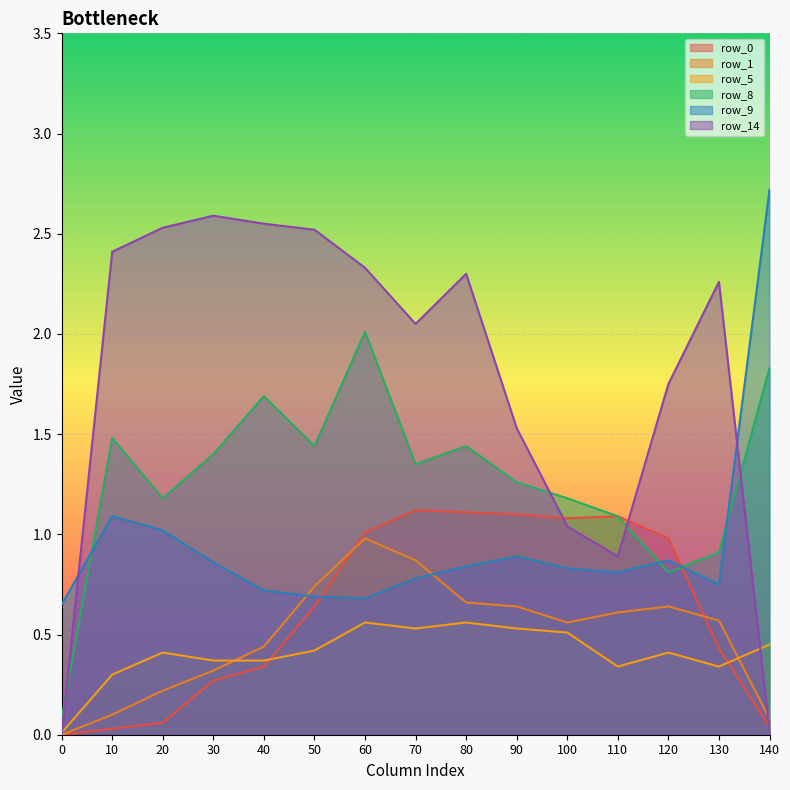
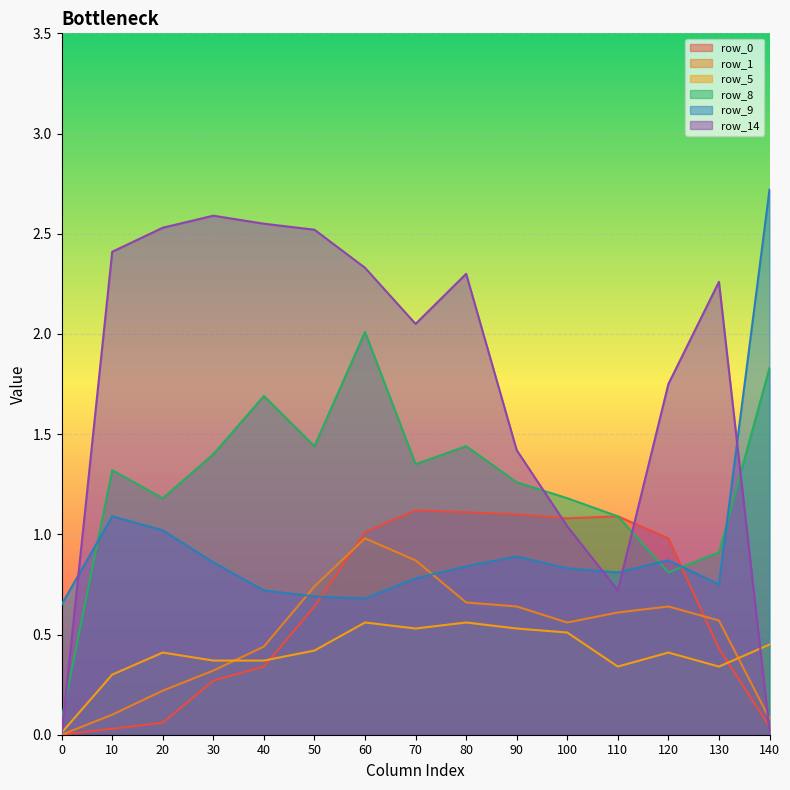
  {
    "row_8": {
      "0": 0.08,
-     "10": 1.48,
+     "10": 1.32,
      "20": 1.18,
      "30": 1.40,
      "40": 1.69,
      "50": 1.44,
      "60": 2.01,
      "70": 1.35,
      "80": 1.44,
      "90": 1.26,
      "100": 1.18,
      "120": 0.81,
      "130": 0.91,
      "140": 1.83
    },
    "row_9": {
      "0": 0.65,
      "10": 1.09,
      "20": 1.02,
      "30": 0.86,
      "40": 0.72,
      "50": 0.69,
      "60": 0.68,
      "70": 0.78,
      "80": 0.84,
      "90": 0.89,
      "100": 0.83,
      "110": 0.81,
      "120": 0.87,
      "130": 0.75,
      "140": 2.72
    },
    "row_14": {
      "10": 2.41,
      "20": 2.53,
      "30": 2.59,
      "40": 2.55,
      "50": 2.52,
      "60": 2.33,
      "70": 2.05,
      "80": 2.30,
-     "90": 1.53,
+     "90": 1.42,
      "100": 1.04,
-     "110": 0.89,
+     "110": 0.72,
      "120": 1.75,
      "130": 2.26,
      "140": 0.02
    }
  }
